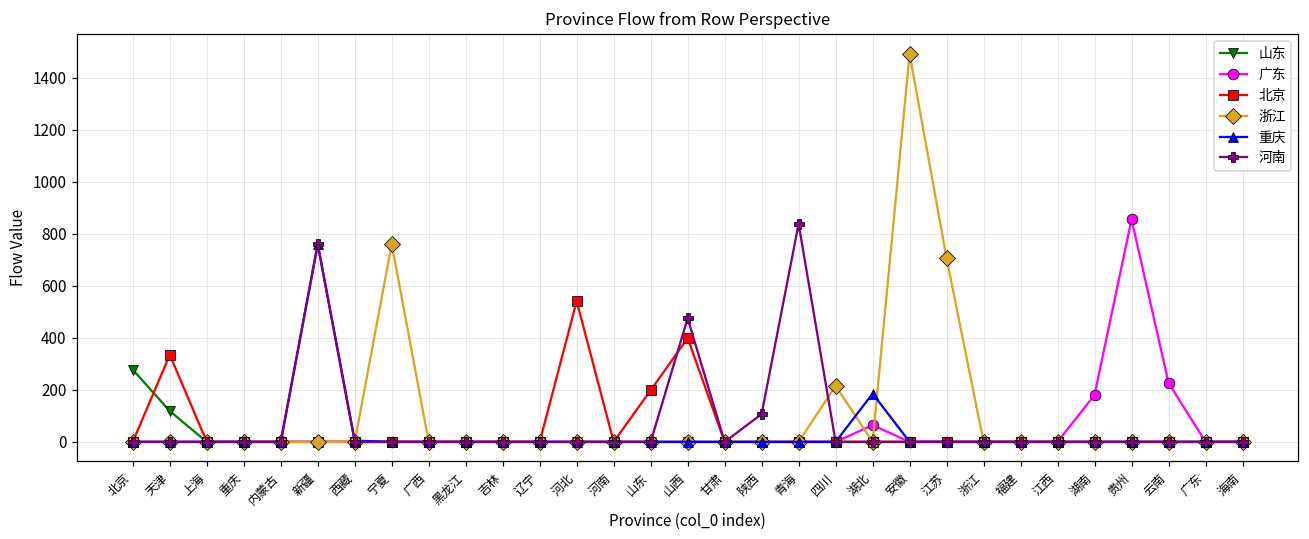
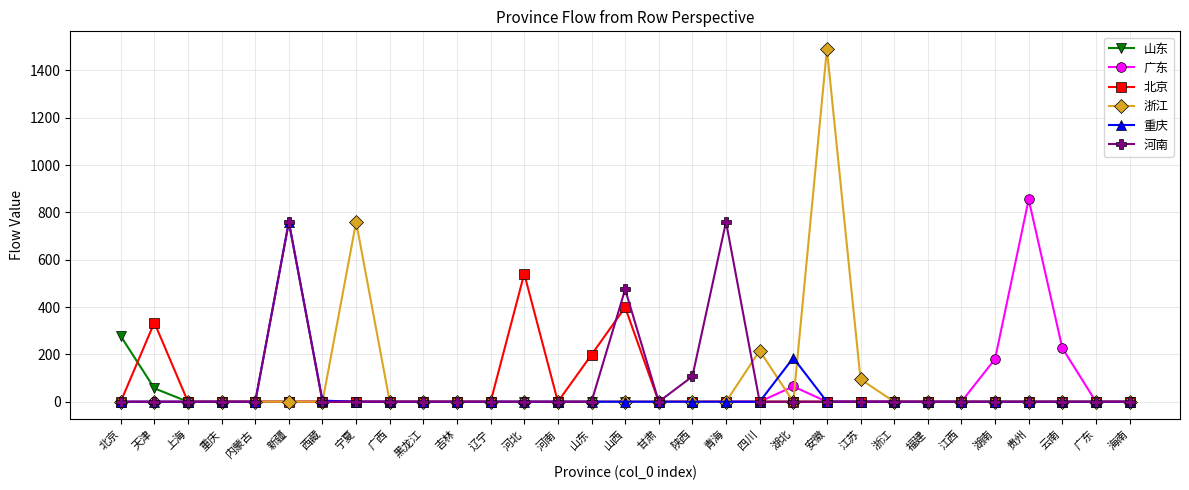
  {
    "山东": {
      "北京": 280,
-     "天津": 120
+     "天津": 60
    },
    "广东": {
      "湖北": 60,
      "湖南": 180,
      "贵州": 850,
      "云南": 230
    },
    "北京": {
      "天津": 330,
      "河北": 540,
      "山东": 200,
      "山西": 400
    },
    "浙江": {
      "宁夏": 760,
      "四川": 220,
      "安徽": 1490,
-     "江苏": 710
+     "江苏": 90
    },
    "重庆": {
      "湖北": 190
    },
    "河南": {
      "山西": 470,
      "陕西": 110,
-     "青海": 840
+     "青海": 760
    }
  }
